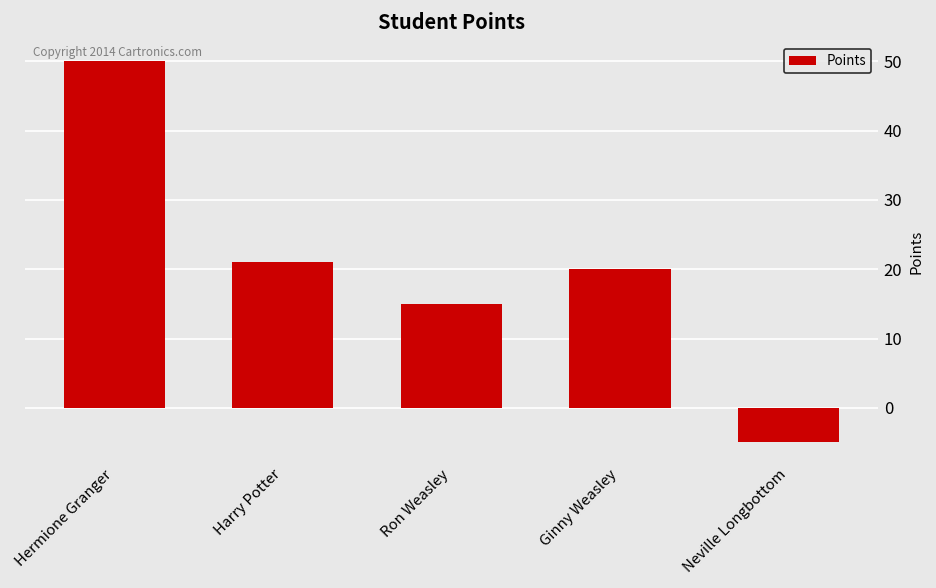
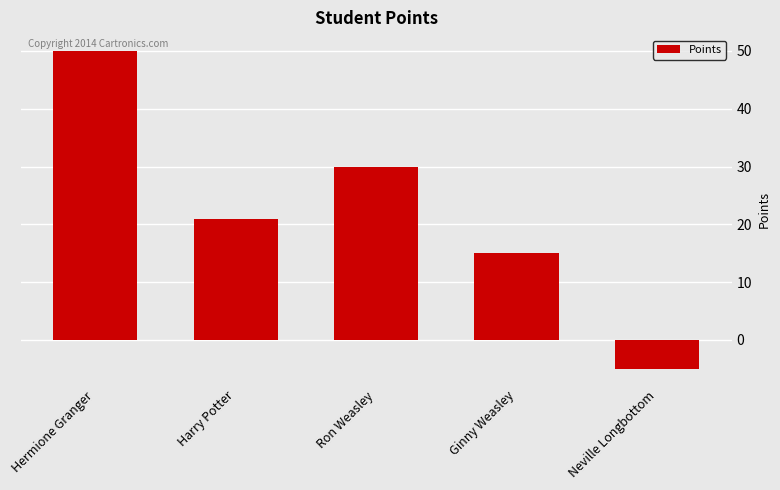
  {
    "Harry Potter": 21,
-   "Ron Weasley": 15,
-   "Ginny Weasley": 20,
+   "Ron Weasley": 30,
+   "Ginny Weasley": 15,
    "Neville Longbottom": -5
  }
